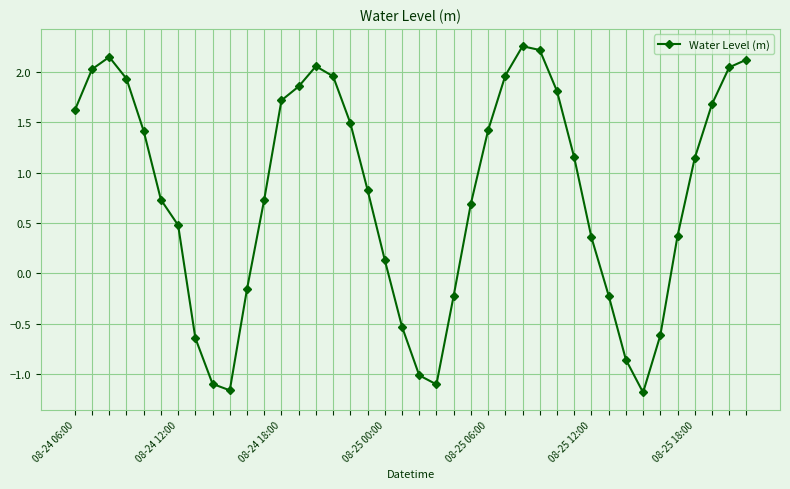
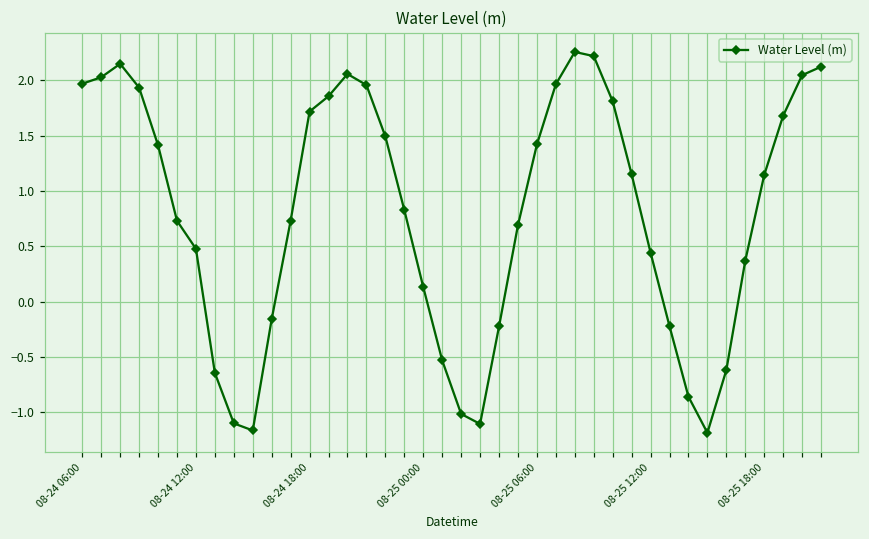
  {
-   "08-24 06:00": 1.62,
+   "08-24 06:00": 1.97,
    "08-24 12:00": 0.48,
    "08-24 18:00": 1.72,
    "08-25 00:00": 0.13,
    "08-25 06:00": 1.42,
-   "08-25 12:00": 0.36,
+   "08-25 12:00": 0.44,
    "08-25 18:00": 1.14
  }
